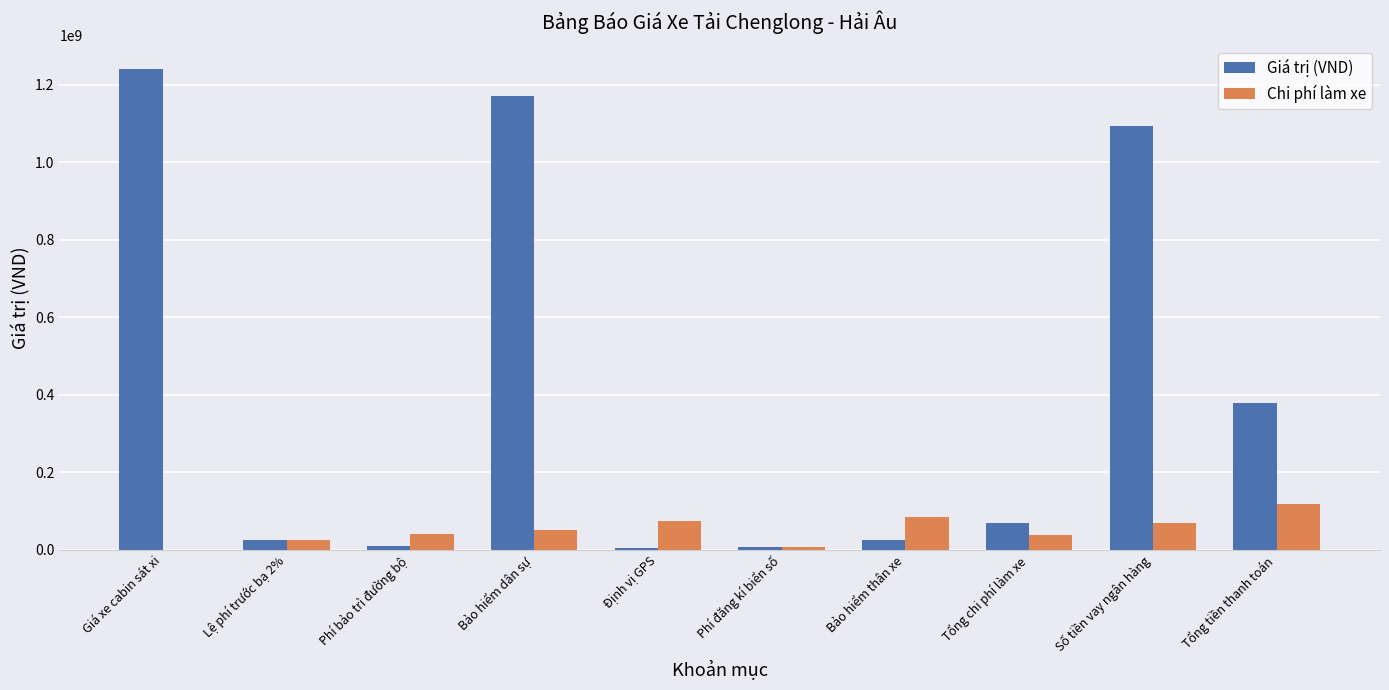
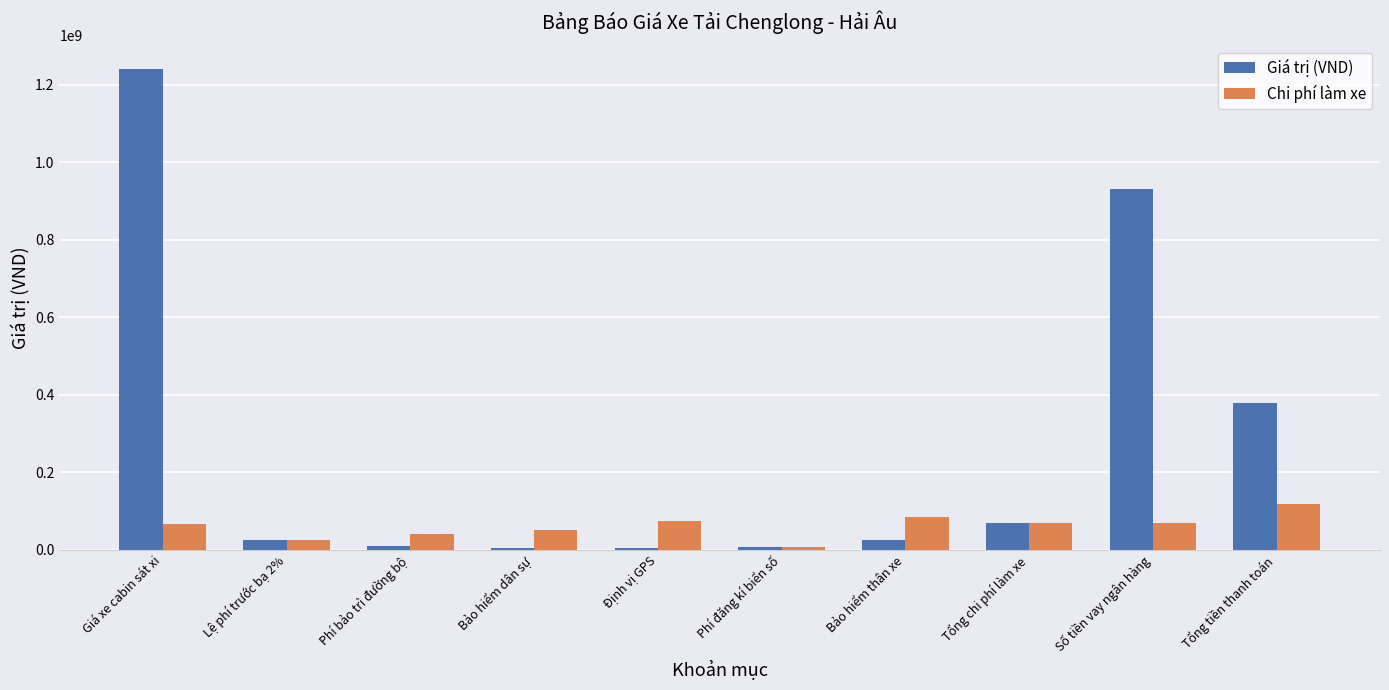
  {
    "Giá trị (VND)": {
      "Giá xe cabin sát xi": 1240000000,
      "Lệ phí trước bạ 2%": 20000000,
      "Phí bảo trì đường bộ": 10000000,
-     "Bảo hiểm dân sự": 1170000000,
+     "Bảo hiểm dân sự": 0,
      "Bảo hiểm thân xe": 20000000,
      "Tổng chi phí làm xe": 70000000,
-     "Số tiền vay ngân hàng": 1090000000,
+     "Số tiền vay ngân hàng": 930000000,
      "Tổng tiền thanh toán": 380000000
    },
    "Chi phí làm xe": {
-     "Giá xe cabin sát xi": 0,
+     "Giá xe cabin sát xi": 70000000,
      "Lệ phí trước bạ 2%": 20000000,
      "Phí bảo trì đường bộ": 40000000,
      "Bảo hiểm dân sự": 50000000,
      "Định vị GPS": 70000000,
      "Bảo hiểm thân xe": 80000000,
-     "Tổng chi phí làm xe": 40000000,
+     "Tổng chi phí làm xe": 70000000,
      "Số tiền vay ngân hàng": 70000000,
      "Tổng tiền thanh toán": 120000000
    }
  }
